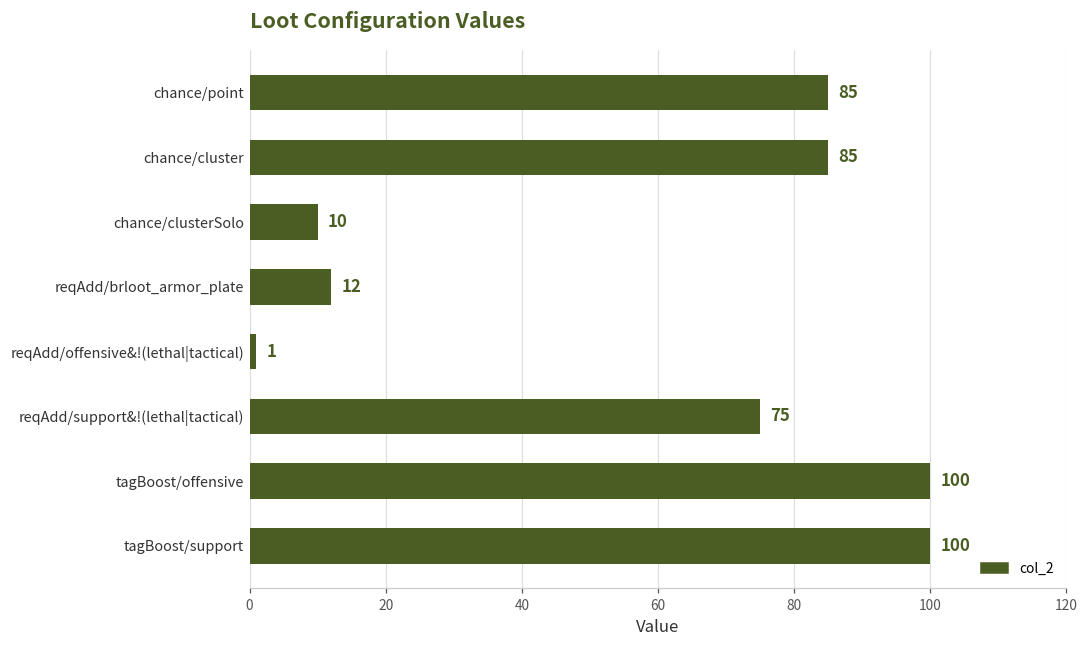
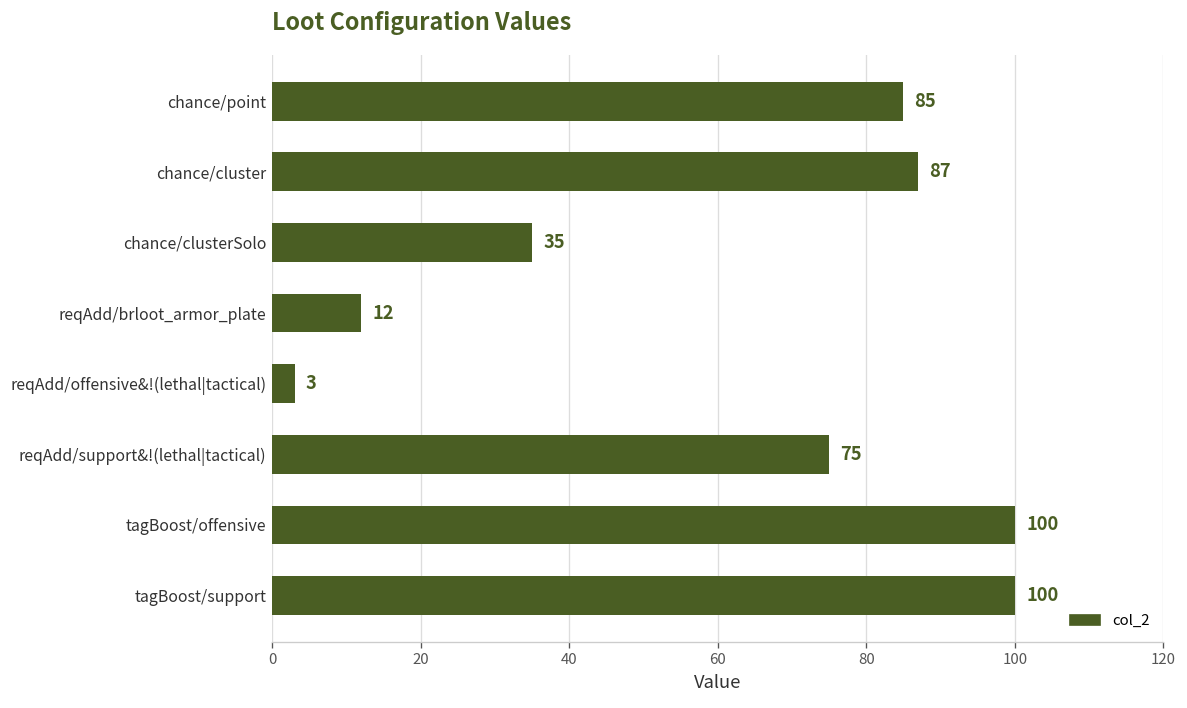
  {
    "chance/point": 85,
-   "chance/cluster": 85,
-   "chance/clusterSolo": 10,
+   "chance/cluster": 87,
+   "chance/clusterSolo": 35,
    "reqAdd/brloot_armor_plate": 12,
-   "reqAdd/offensive&!(lethal|tactical)": 1,
+   "reqAdd/offensive&!(lethal|tactical)": 3,
    "reqAdd/support&!(lethal|tactical)": 75,
    "tagBoost/offensive": 100,
    "tagBoost/support": 100
  }
